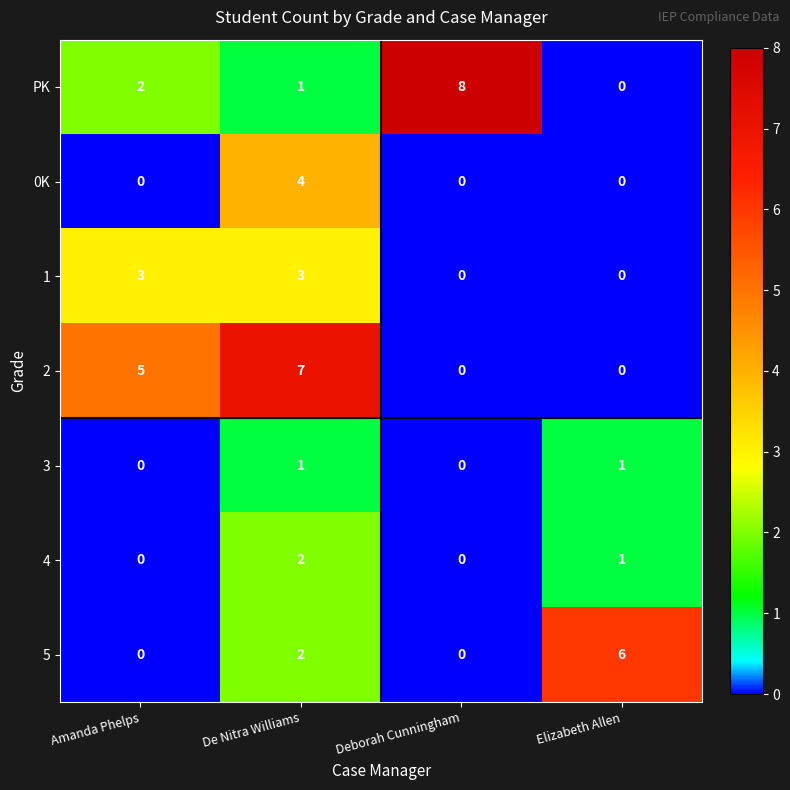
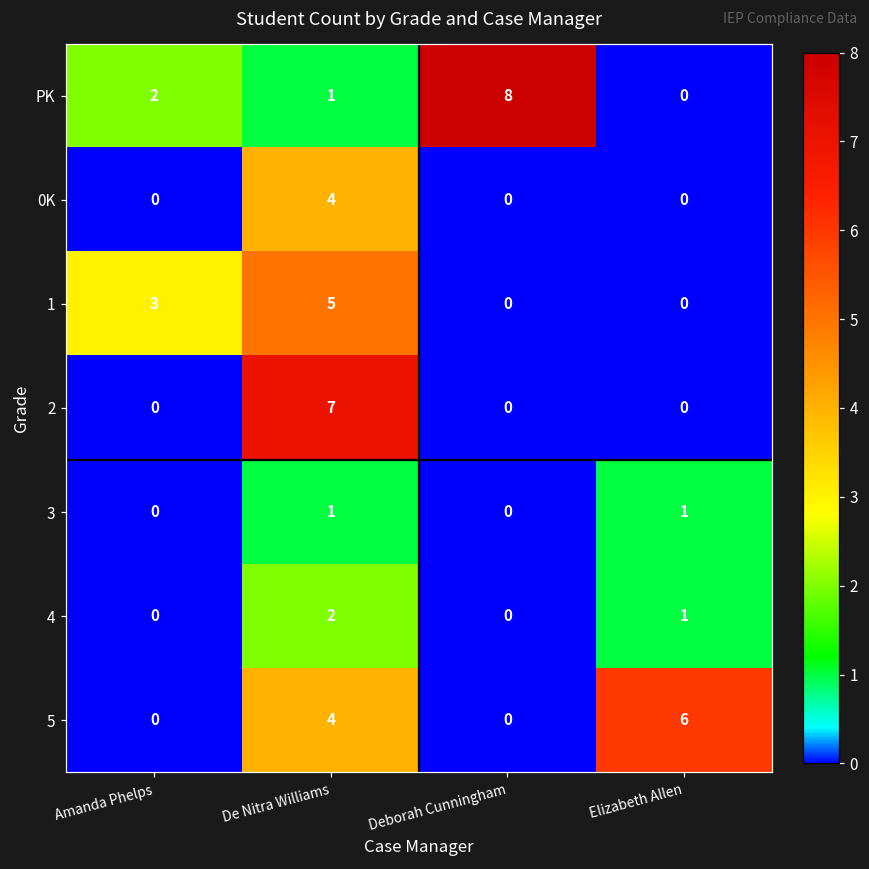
  {
    "PK": {
      "Amanda Phelps": 2,
      "De Nitra Williams": 1,
      "Deborah Cunningham": 8,
      "Elizabeth Allen": 0
    },
    "0K": {
      "Amanda Phelps": 0,
      "De Nitra Williams": 4,
      "Deborah Cunningham": 0,
      "Elizabeth Allen": 0
    },
    "1": {
      "Amanda Phelps": 3,
-     "De Nitra Williams": 3,
+     "De Nitra Williams": 5,
      "Deborah Cunningham": 0,
      "Elizabeth Allen": 0
    },
    "2": {
-     "Amanda Phelps": 5,
+     "Amanda Phelps": 0,
      "De Nitra Williams": 7,
      "Deborah Cunningham": 0,
      "Elizabeth Allen": 0
    },
    "3": {
      "Amanda Phelps": 0,
      "De Nitra Williams": 1,
      "Deborah Cunningham": 0,
      "Elizabeth Allen": 1
    },
    "4": {
      "Amanda Phelps": 0,
      "De Nitra Williams": 2,
      "Deborah Cunningham": 0,
      "Elizabeth Allen": 1
    },
    "5": {
      "Amanda Phelps": 0,
-     "De Nitra Williams": 2,
+     "De Nitra Williams": 4,
      "Deborah Cunningham": 0,
      "Elizabeth Allen": 6
    }
  }
